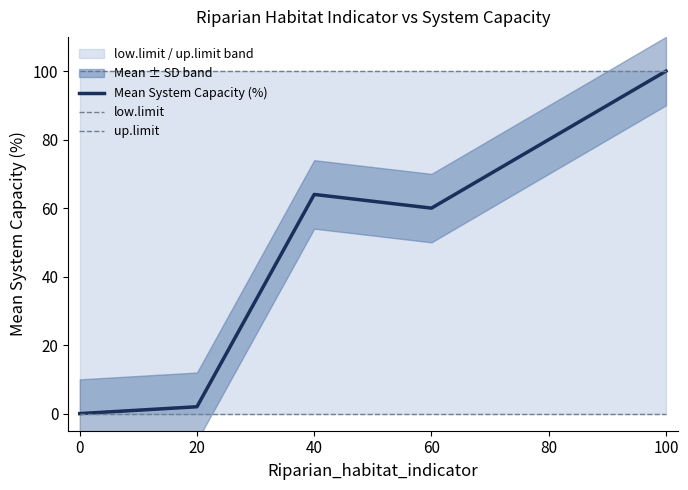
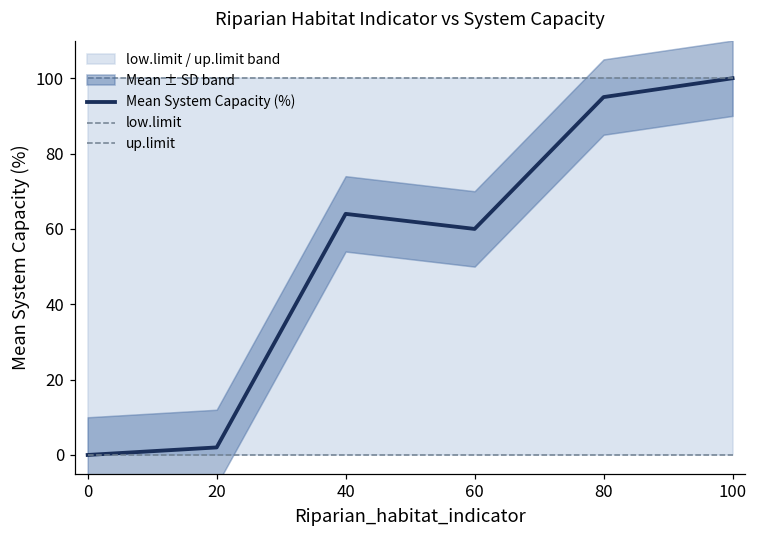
  {
    "Mean System Capacity (%)": {
      "20": 2,
      "40": 64,
      "60": 60,
-     "80": 80
+     "80": 95
    },
    "low.limit / up.limit band": {
      "0": 100,
      "20": 100,
      "40": 100,
      "60": 100,
      "80": 100
    }
  }
